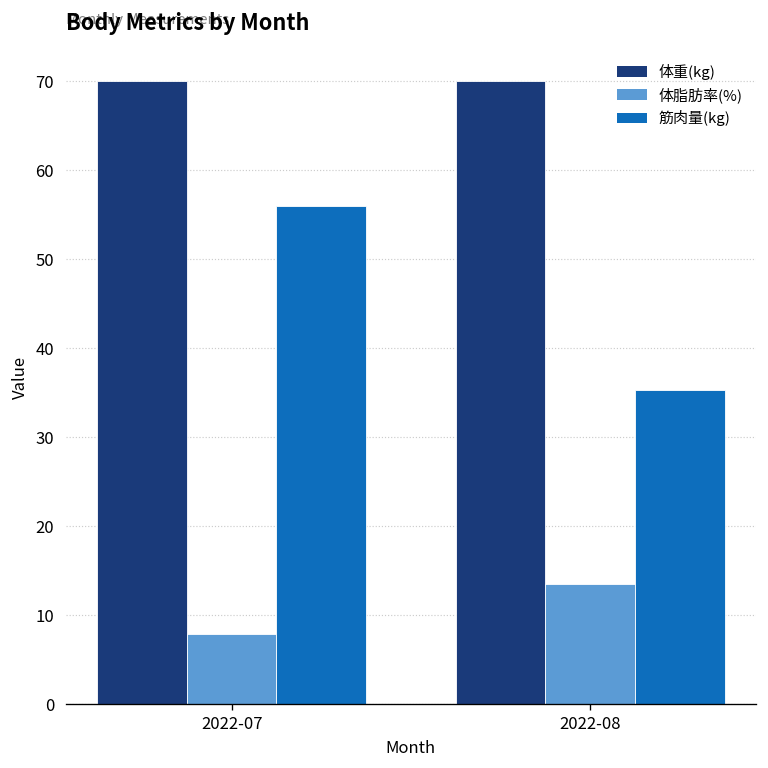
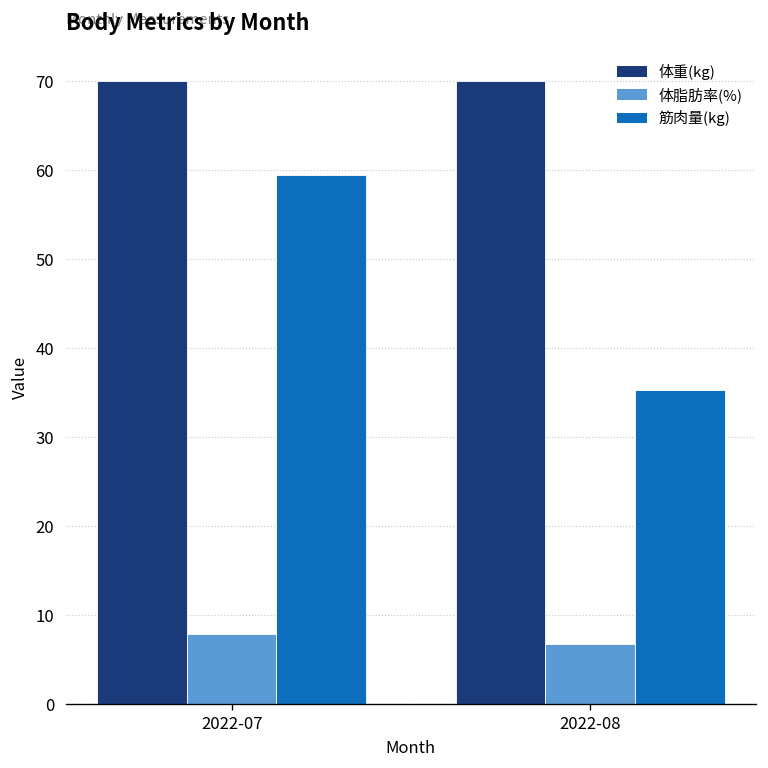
  {
    "体重(kg)": {
      "2022-07": 70,
      "2022-08": 70
    },
    "体脂肪率(%)": {
      "2022-07": 8,
-     "2022-08": 14
+     "2022-08": 7
    },
    "筋肉量(kg)": {
-     "2022-07": 56,
+     "2022-07": 59,
      "2022-08": 35
    }
  }
